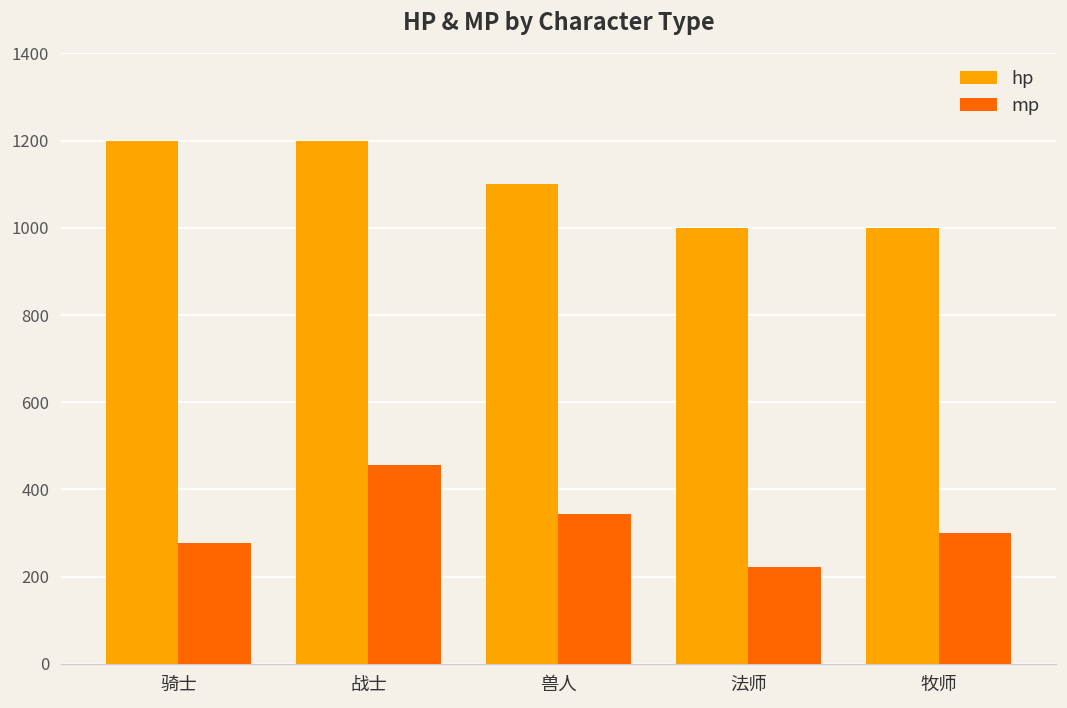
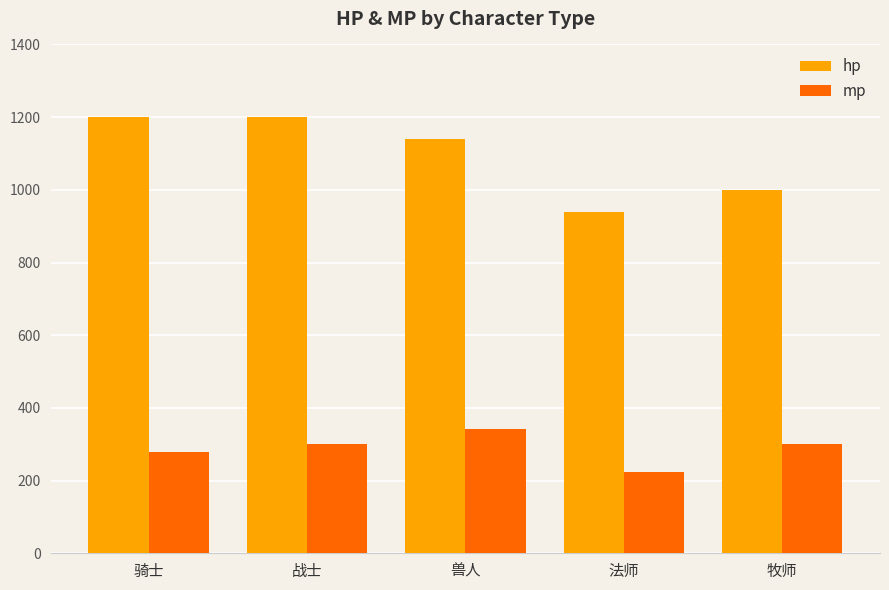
  {
    "hp": {
      "骑士": 1200,
      "战士": 1200,
-     "兽人": 1100,
-     "法师": 1000,
+     "兽人": 1140,
+     "法师": 940,
      "牧师": 1000
    },
    "mp": {
      "骑士": 280,
-     "战士": 460,
+     "战士": 300,
      "兽人": 340,
      "法师": 220,
      "牧师": 300
    }
  }
